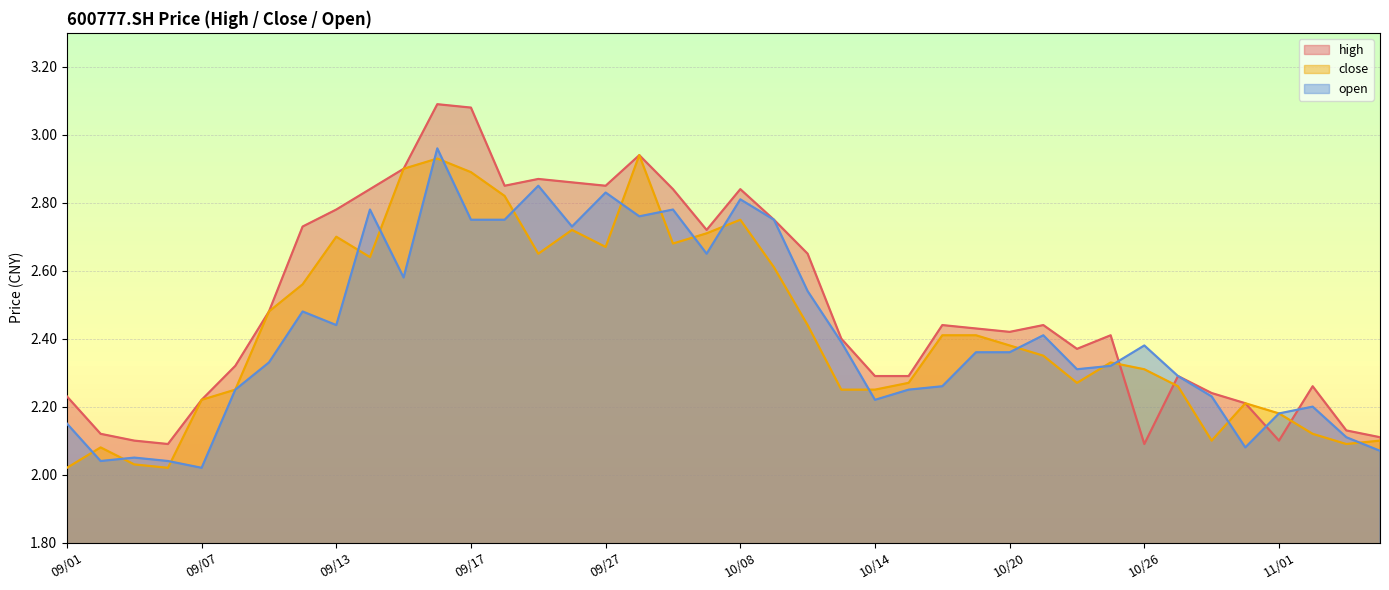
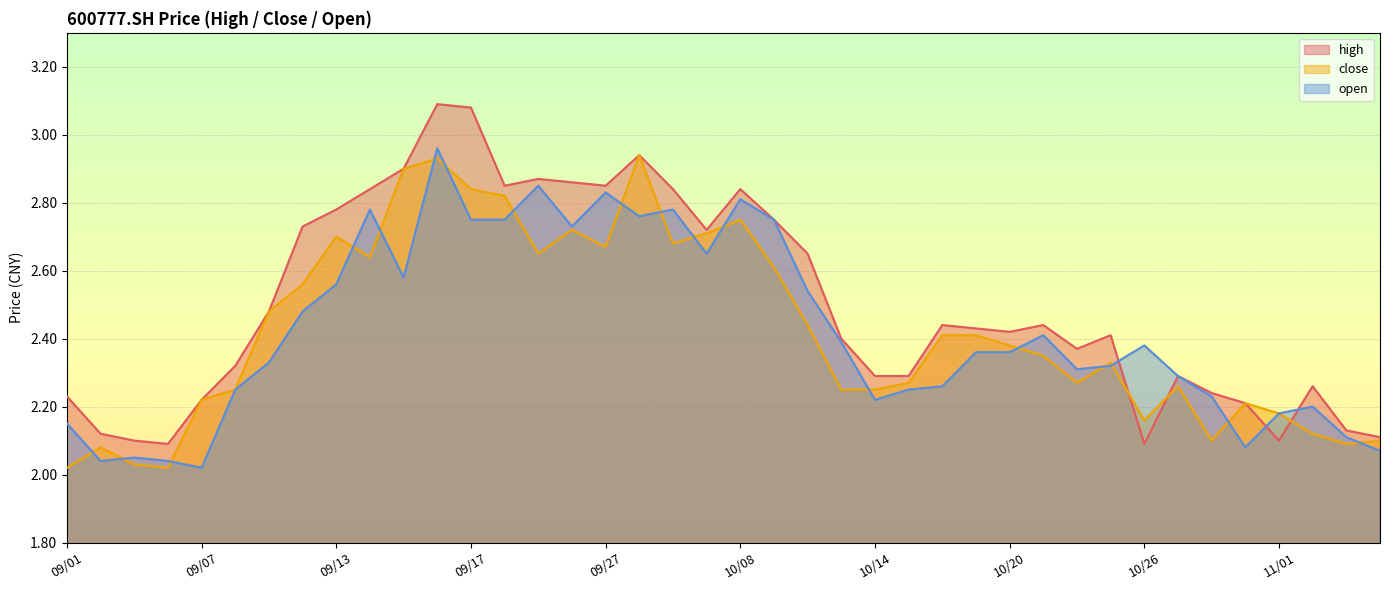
  {
    "high": {
      "09/01": 2.23,
      "09/13": 2.78,
      "09/17": 3.08,
      "09/27": 2.85,
      "10/08": 2.84,
      "10/14": 2.29,
      "10/20": 2.42,
      "10/26": 2.09,
      "11/01": 2.10
    },
    "close": {
      "09/01": 2.02,
      "09/13": 2.70,
-     "09/17": 2.89,
+     "09/17": 2.84,
      "09/27": 2.67,
      "10/08": 2.75,
      "10/14": 2.25,
      "10/20": 2.38,
-     "10/26": 2.31
+     "10/26": 2.16
    },
    "open": {
      "09/01": 2.15,
      "09/07": 2.02,
-     "09/13": 2.44,
+     "09/13": 2.56,
      "09/17": 2.75,
      "09/27": 2.83,
      "10/08": 2.81,
      "10/14": 2.22,
      "10/20": 2.36,
      "10/26": 2.38
    }
  }
